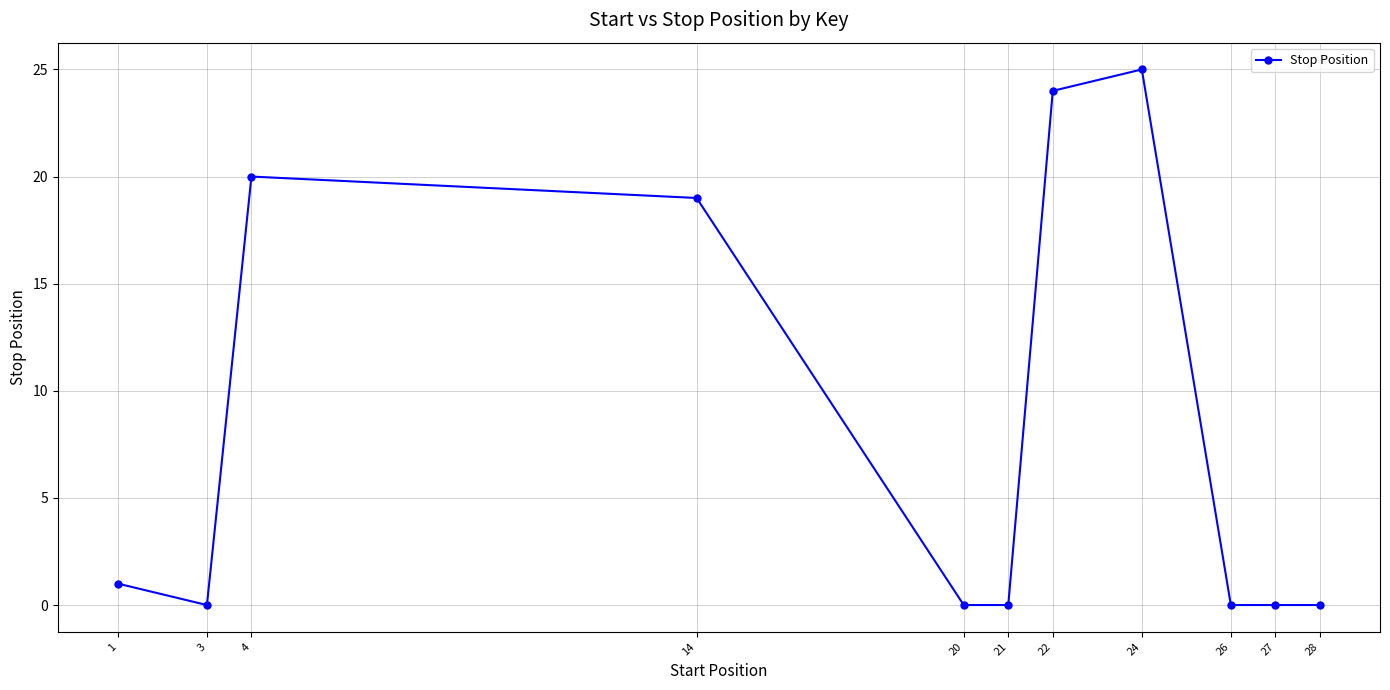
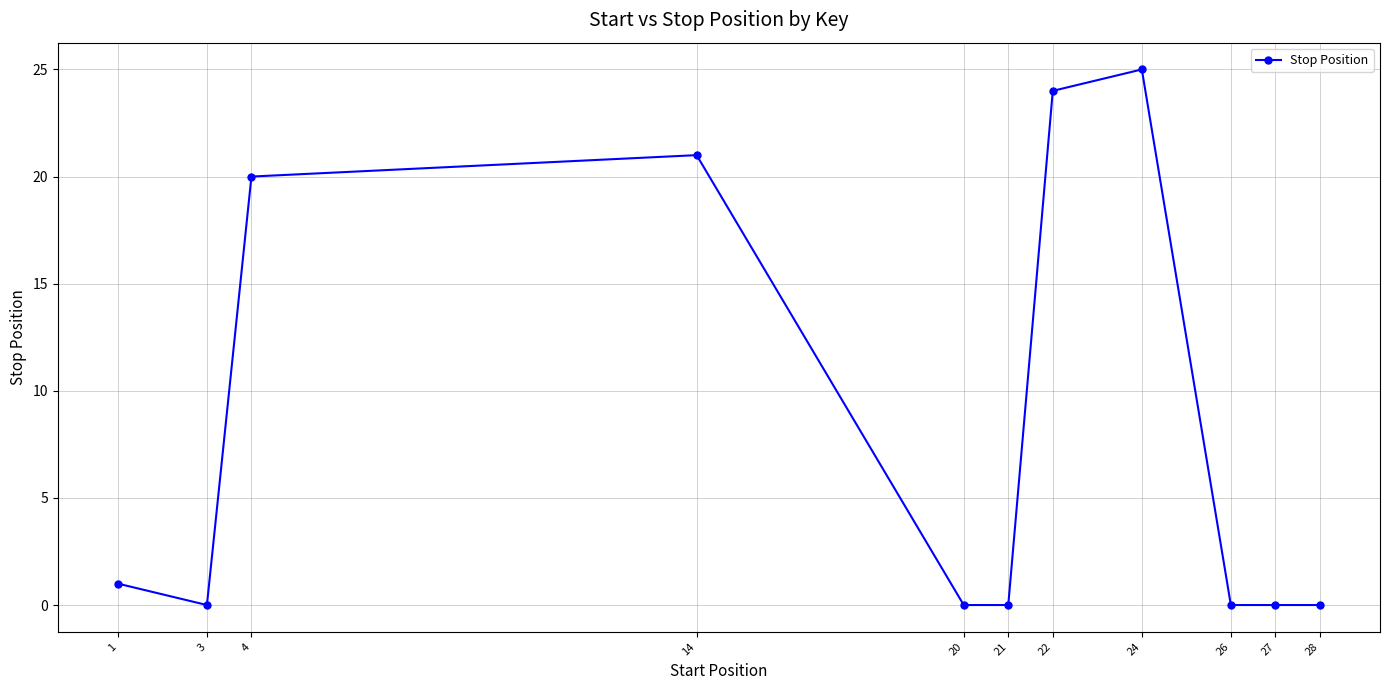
  {
    "1": 1,
    "3": 0,
    "4": 20,
-   "14": 19,
+   "14": 21,
    "20": 0,
    "21": 0,
    "22": 24,
    "24": 25,
    "26": 0,
    "27": 0,
    "28": 0
  }
